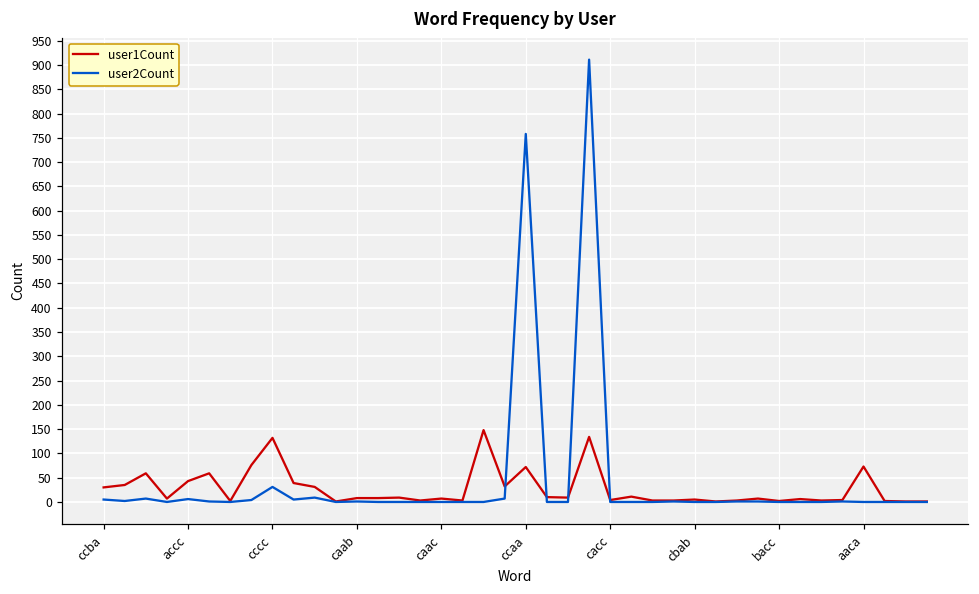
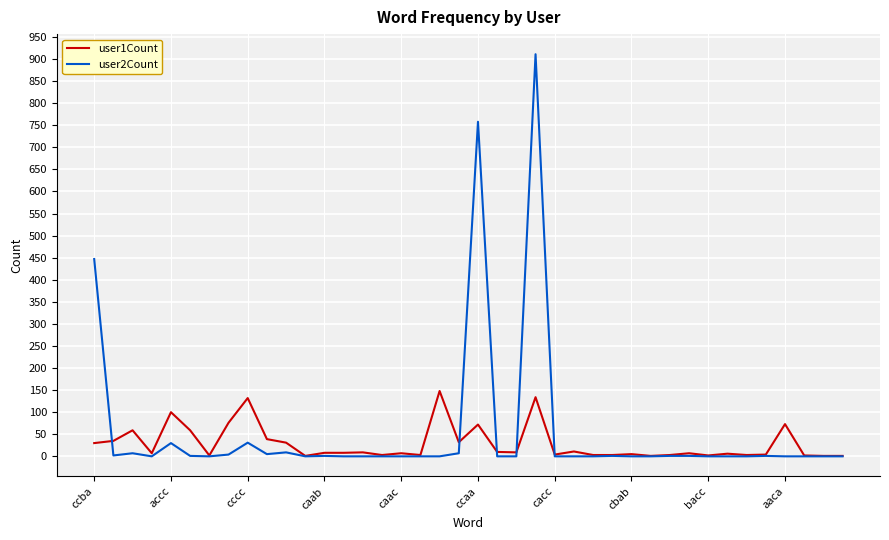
  {
    "user1Count": {
      "ccba": 30,
-     "accc": 40,
+     "accc": 100,
      "cccc": 130,
      "caab": 10,
      "caac": 10,
      "ccaa": 70,
      "aaca": 70
    },
    "user2Count": {
-     "ccba": 10,
-     "accc": 10,
+     "ccba": 450,
+     "accc": 30,
      "cccc": 30,
      "caab": 0,
      "caac": 0,
      "ccaa": 760,
      "aaca": 0
    }
  }
